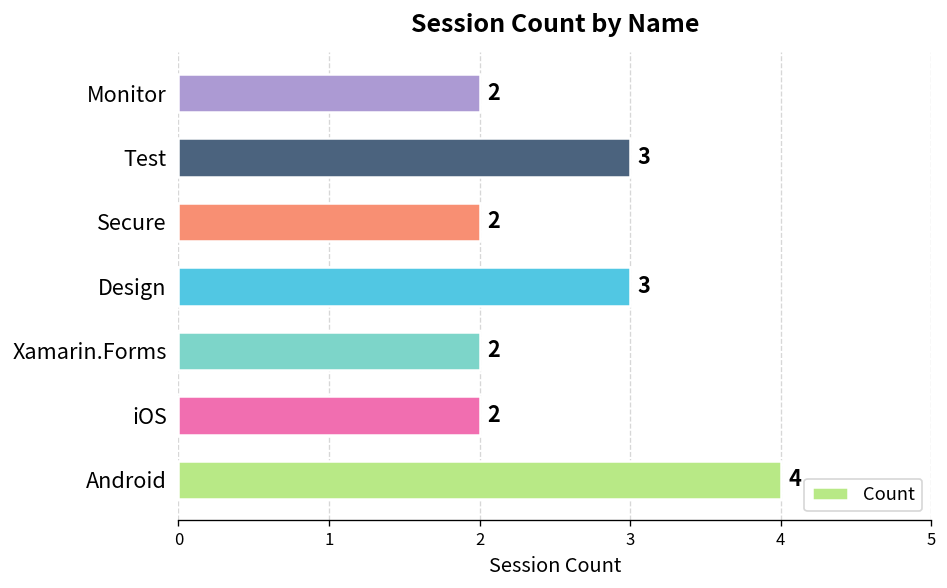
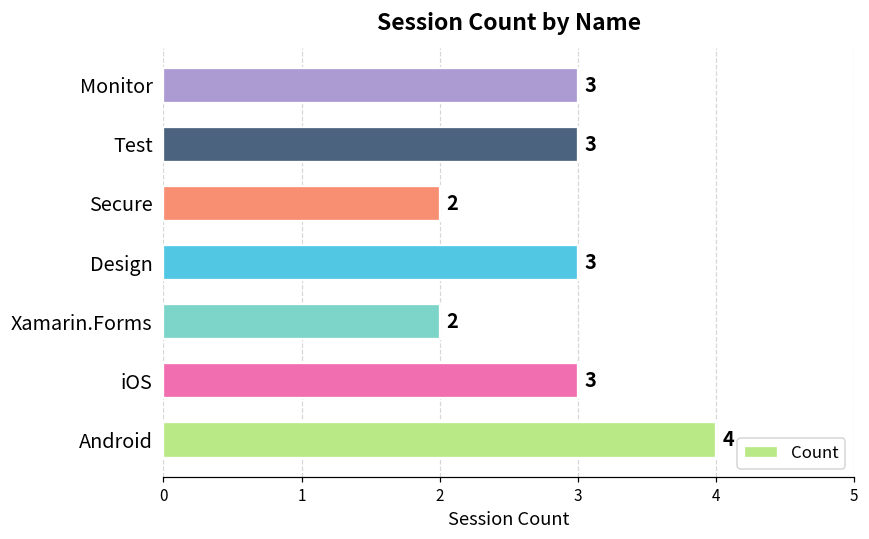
  {
-   "Monitor": 2,
+   "Monitor": 3,
    "Test": 3,
    "Secure": 2,
    "Design": 3,
    "Xamarin.Forms": 2,
-   "iOS": 2,
+   "iOS": 3,
    "Android": 4
  }
